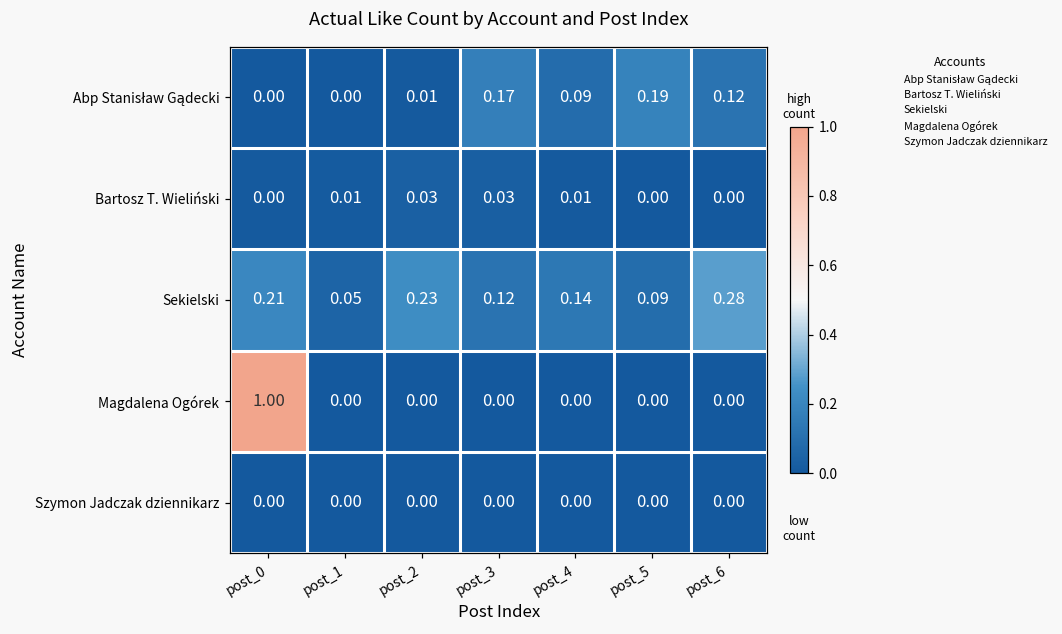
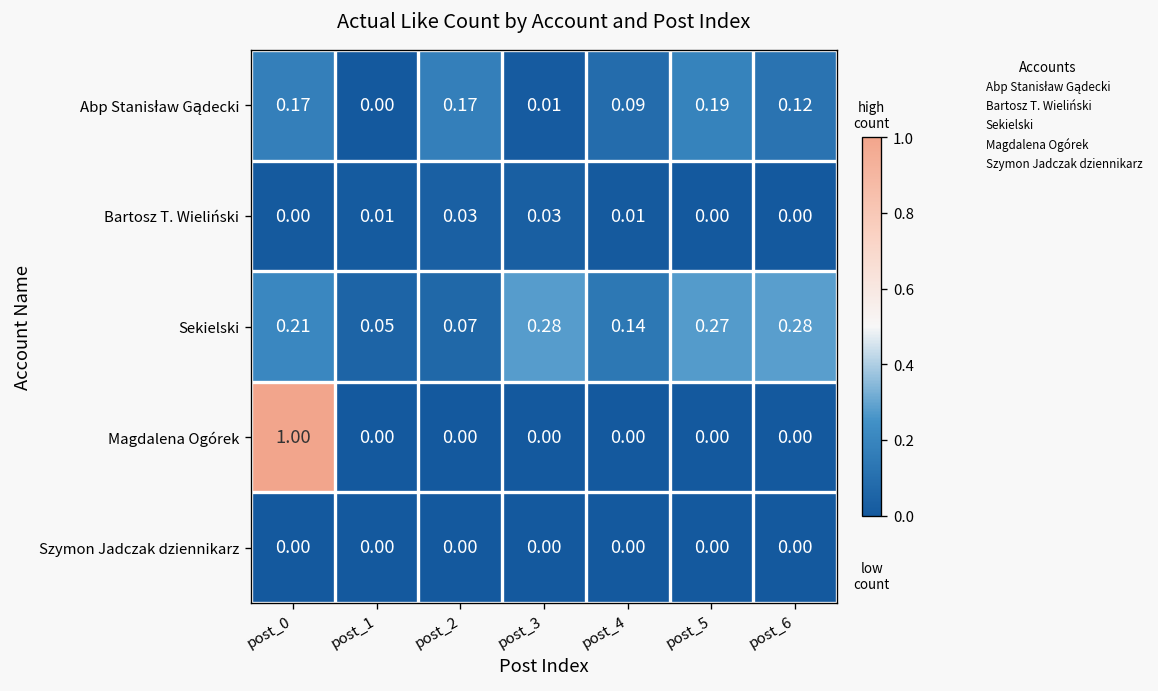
  {
    "Abp Stanisław Gądecki": {
-     "post_0": 0.00,
+     "post_0": 0.17,
      "post_1": 0.00,
-     "post_2": 0.01,
-     "post_3": 0.17,
+     "post_2": 0.17,
+     "post_3": 0.01,
      "post_4": 0.09,
      "post_5": 0.19,
      "post_6": 0.12
    },
    "Bartosz T. Wieliński": {
      "post_0": 0.00,
      "post_1": 0.01,
      "post_2": 0.03,
      "post_3": 0.03,
      "post_4": 0.01,
      "post_5": 0.00,
      "post_6": 0.00
    },
    "Sekielski": {
      "post_0": 0.21,
      "post_1": 0.05,
-     "post_2": 0.23,
-     "post_3": 0.12,
+     "post_2": 0.07,
+     "post_3": 0.28,
      "post_4": 0.14,
-     "post_5": 0.09,
+     "post_5": 0.27,
      "post_6": 0.28
    },
    "Magdalena Ogórek": {
      "post_0": 1.00,
      "post_1": 0.00,
      "post_2": 0.00,
      "post_3": 0.00,
      "post_4": 0.00,
      "post_5": 0.00,
      "post_6": 0.00
    },
    "Szymon Jadczak dziennikarz": {
      "post_0": 0.00,
      "post_1": 0.00,
      "post_2": 0.00,
      "post_3": 0.00,
      "post_4": 0.00,
      "post_5": 0.00,
      "post_6": 0.00
    }
  }
